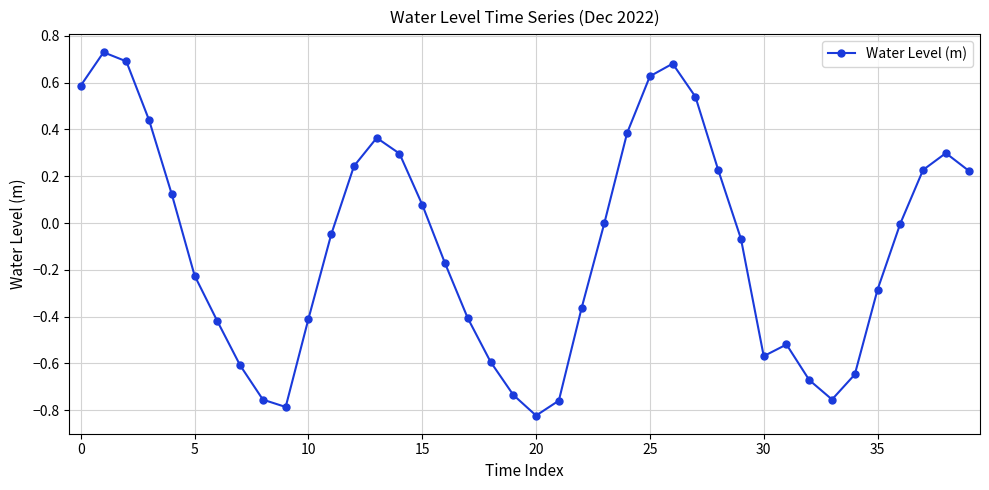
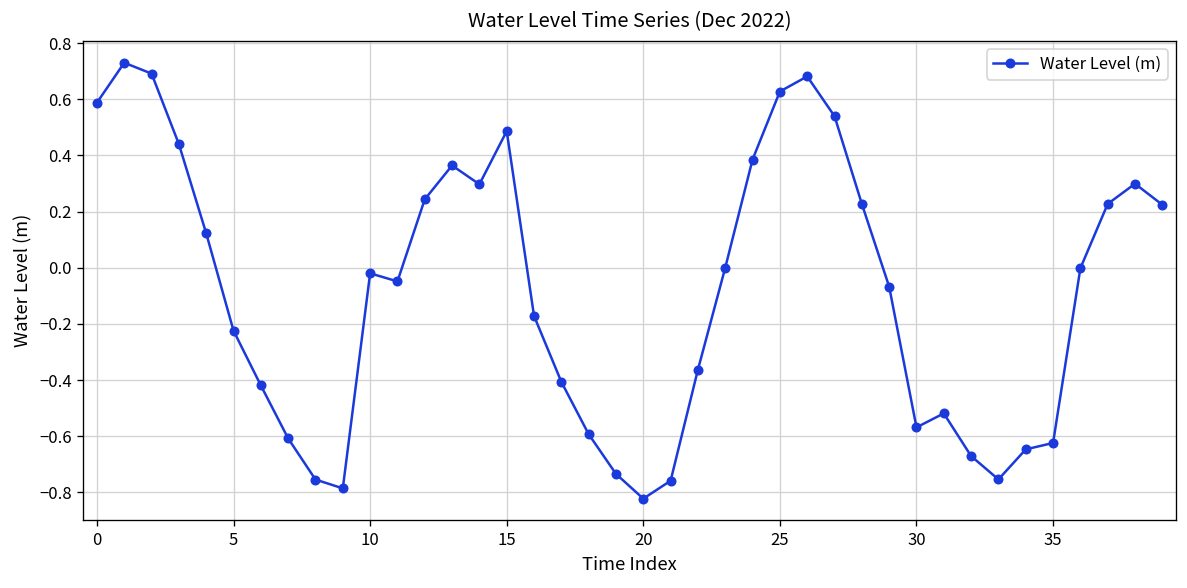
  {
    "0": 0.59,
    "5": -0.22,
-   "10": -0.41,
-   "15": 0.08,
+   "10": -0.02,
+   "15": 0.49,
    "20": -0.82,
    "25": 0.63,
    "30": -0.57,
-   "35": -0.28
+   "35": -0.62
  }
